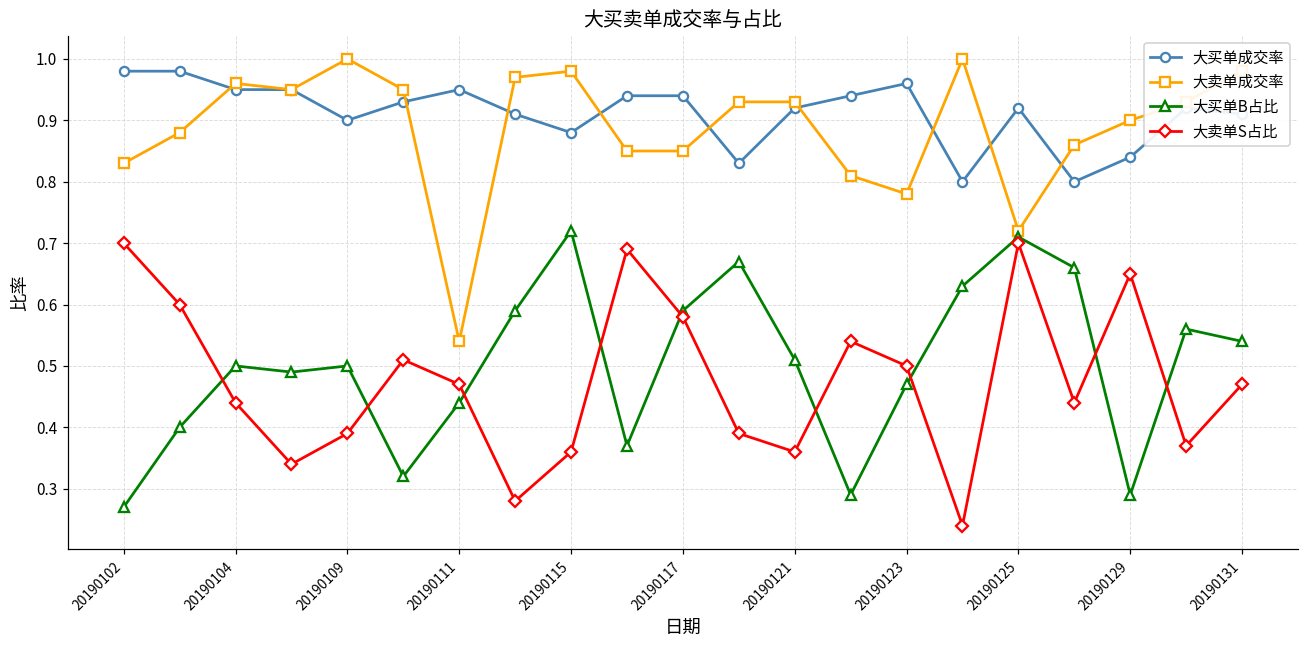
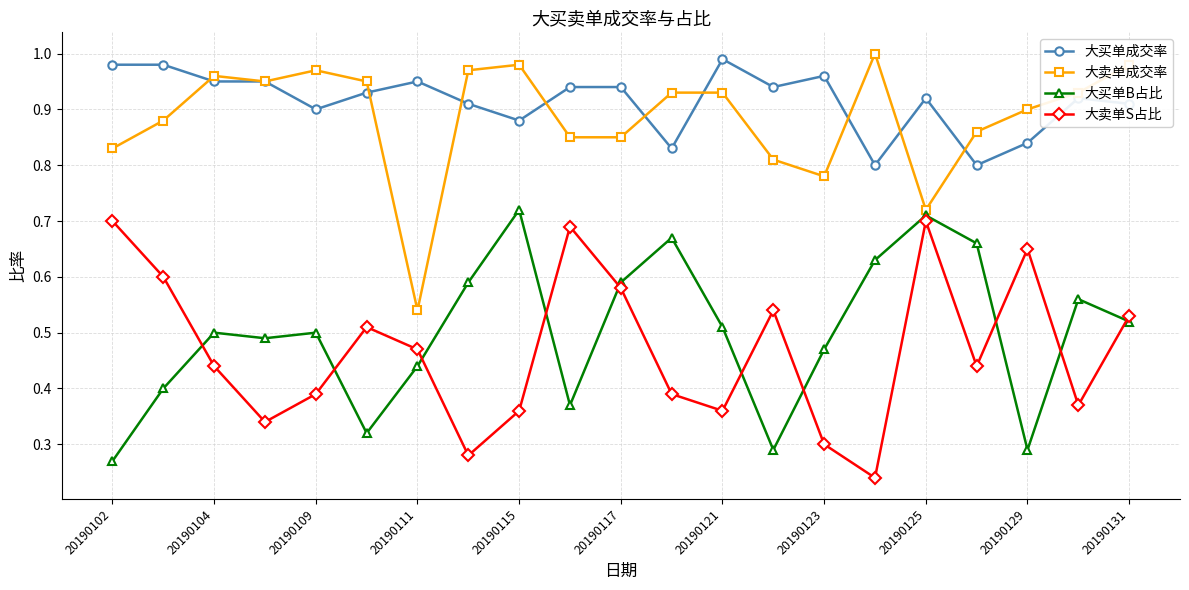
  {
    "大买单成交率": {
      "20190102": 0.98,
      "20190104": 0.95,
      "20190109": 0.90,
      "20190111": 0.95,
      "20190115": 0.88,
      "20190117": 0.94,
-     "20190121": 0.92,
+     "20190121": 0.99,
      "20190123": 0.96,
      "20190125": 0.92,
      "20190129": 0.84
    },
    "大卖单成交率": {
      "20190102": 0.83,
      "20190104": 0.96,
-     "20190109": 1.00,
+     "20190109": 0.97,
      "20190111": 0.54,
      "20190115": 0.98,
      "20190117": 0.85,
      "20190121": 0.93,
      "20190123": 0.78,
      "20190125": 0.72,
      "20190129": 0.90
    },
    "大买单B占比": {
      "20190102": 0.27,
      "20190104": 0.50,
      "20190109": 0.50,
      "20190111": 0.44,
      "20190115": 0.72,
      "20190117": 0.59,
      "20190121": 0.51,
      "20190123": 0.47,
      "20190125": 0.71,
      "20190129": 0.29,
-     "20190131": 0.54
+     "20190131": 0.52
    },
    "大卖单S占比": {
      "20190102": 0.70,
      "20190104": 0.44,
      "20190109": 0.39,
      "20190111": 0.47,
      "20190115": 0.36,
      "20190117": 0.58,
      "20190121": 0.36,
-     "20190123": 0.5,
+     "20190123": 0.3,
      "20190125": 0.70,
      "20190129": 0.65,
-     "20190131": 0.47
+     "20190131": 0.53
    }
  }
